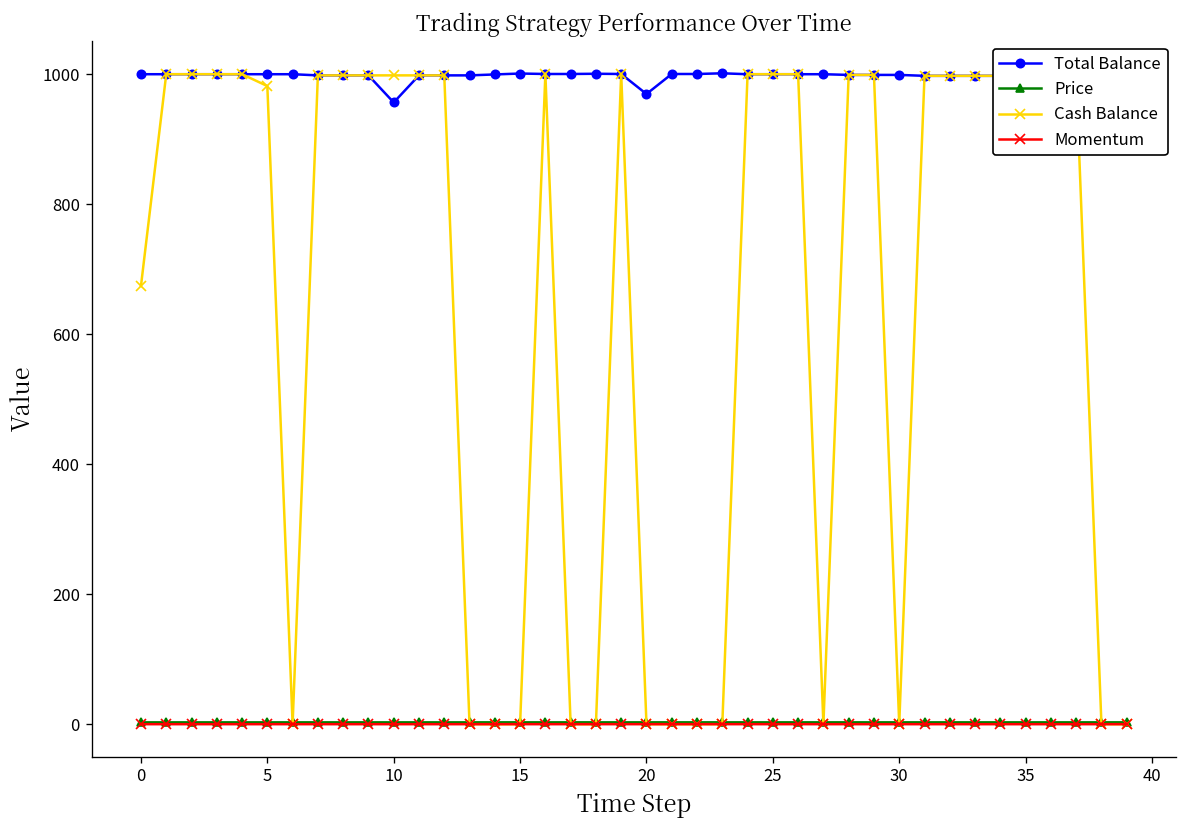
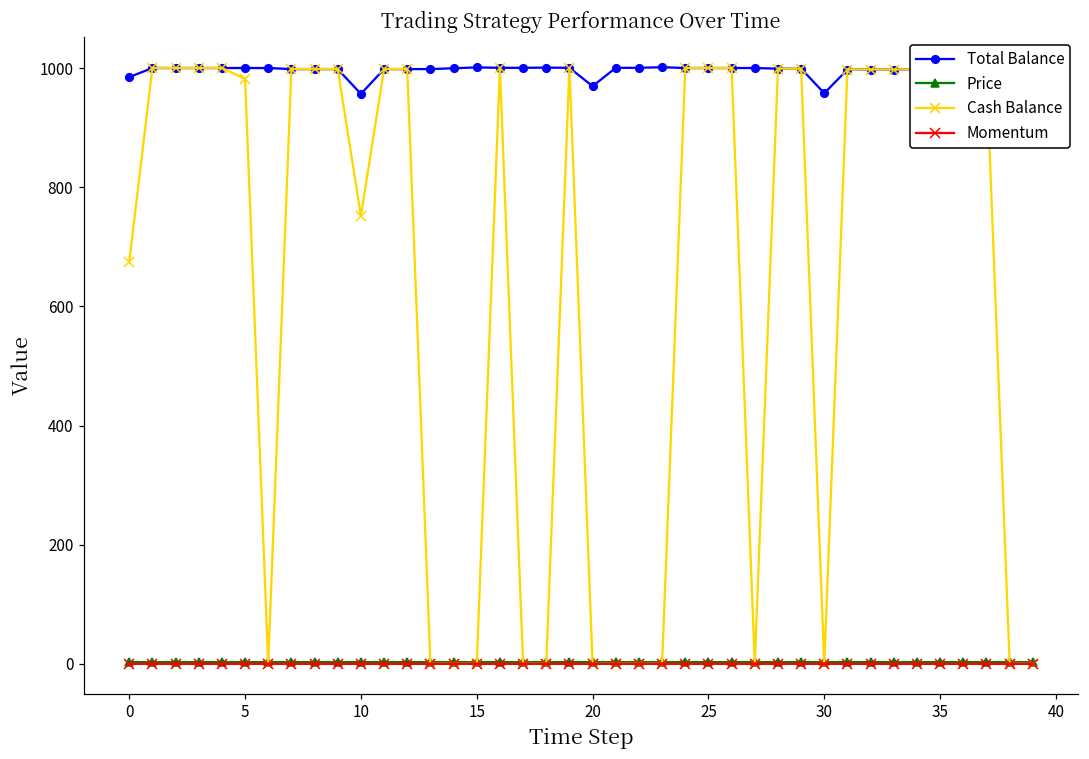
  {
    "Total Balance": {
-     "0": 1000,
+     "0": 980,
      "5": 1000,
      "10": 960,
      "15": 1000,
      "20": 970,
-     "30": 1000
+     "30": 960
    },
    "Cash Balance": {
      "0": 670,
      "5": 980,
-     "10": 1000
+     "10": 750
    }
  }
